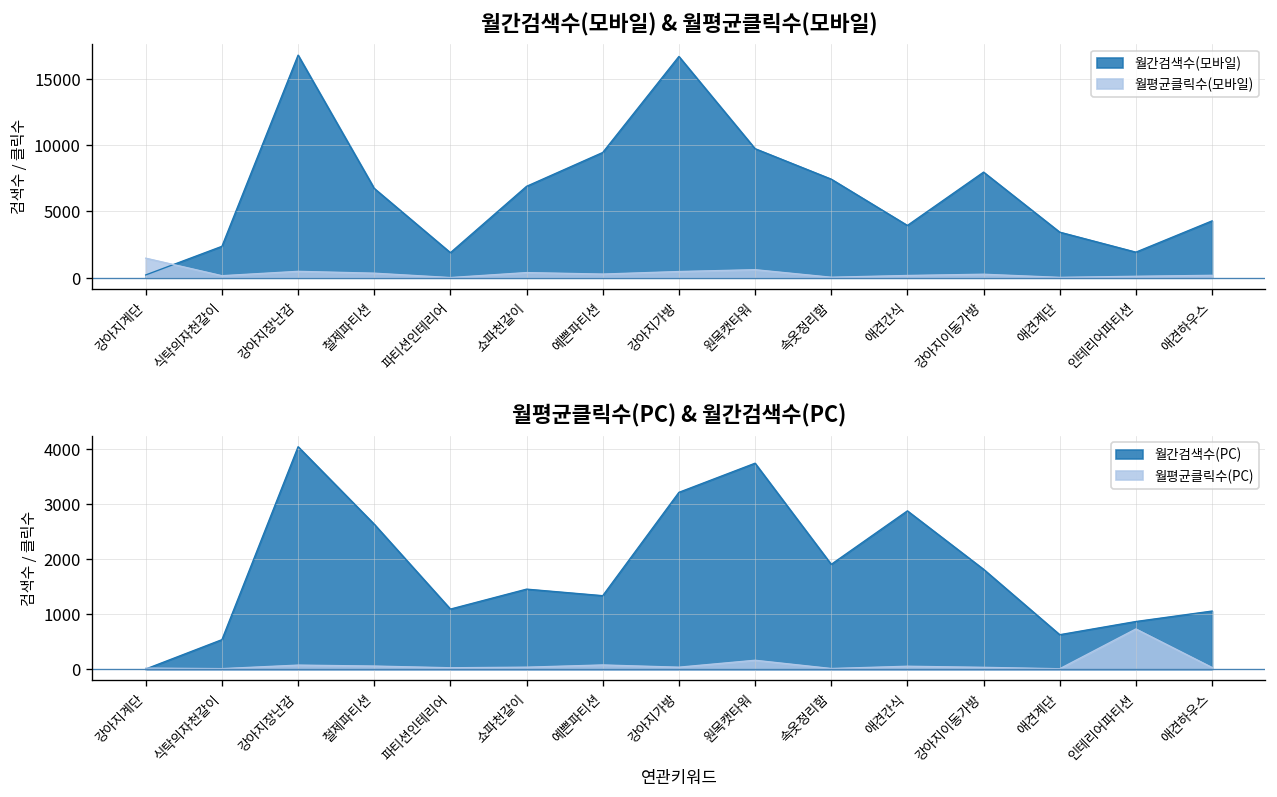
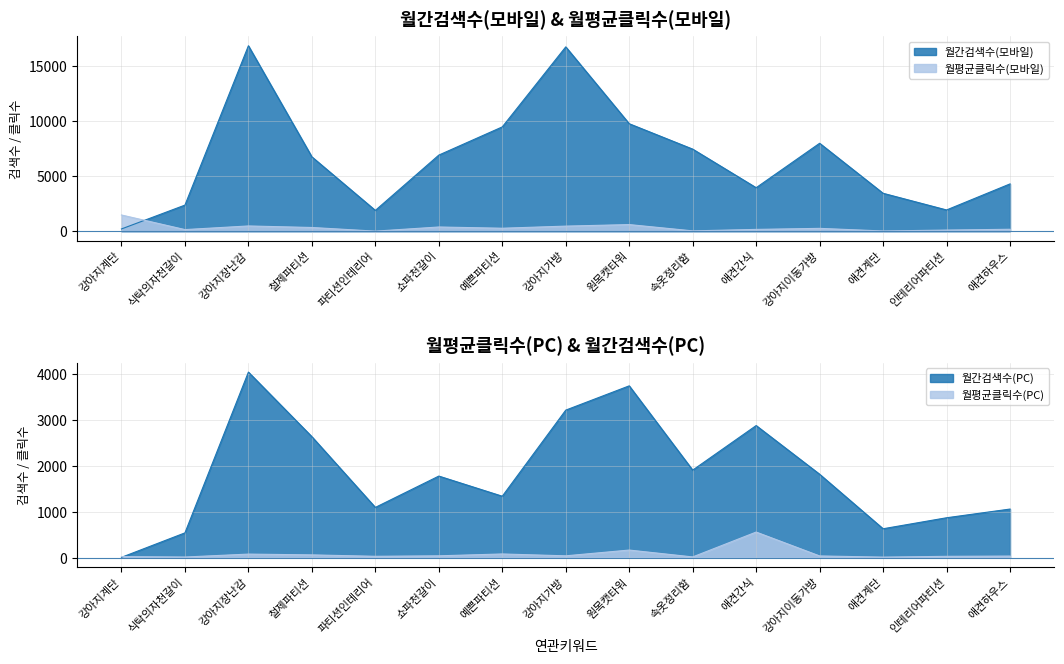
  {
    "월간검색수(모바일) & 월평균클릭수(모바일)": {
      "월간검색수(모바일)": {
        "강아지계단": 200,
        "식탁의자천갈이": 2400,
        "강아지장난감": 16800,
        "철제파티션": 6700,
        "파티션인테리어": 1900,
        "쇼파천갈이": 6900,
        "예쁜파티션": 9500,
        "강아지가방": 16700,
        "원목캣타워": 9700,
        "속옷정리함": 7400,
        "애견간식": 3900,
        "강아지이동가방": 8000,
        "애견계단": 3400,
        "인테리어파티션": 1900,
        "애견하우스": 4300
      },
      "월평균클릭수(모바일)": {
        "강아지계단": 1500,
        "식탁의자천갈이": 200,
        "강아지장난감": 500,
        "철제파티션": 300,
        "파티션인테리어": 0,
        "쇼파천갈이": 400,
        "예쁜파티션": 300,
        "강아지가방": 500,
        "원목캣타워": 600,
        "속옷정리함": 0,
        "애견간식": 200,
        "강아지이동가방": 300,
        "애견계단": 0,
        "인테리어파티션": 100,
        "애견하우스": 200
      }
    },
    "월평균클릭수(PC) & 월간검색수(PC)": {
      "월간검색수(PC)": {
        "식탁의자천갈이": 500,
        "강아지장난감": 4100,
        "철제파티션": 2600,
        "파티션인테리어": 1100,
-       "쇼파천갈이": 1500,
+       "쇼파천갈이": 1800,
        "예쁜파티션": 1300,
        "강아지가방": 3200,
        "원목캣타워": 3800,
        "속옷정리함": 1900,
        "애견간식": 2900,
        "강아지이동가방": 1800,
        "애견계단": 600,
        "인테리어파티션": 900,
        "애견하우스": 1100
      },
      "월평균클릭수(PC)": {
        "식탁의자천갈이": 0,
        "강아지장난감": 100,
        "철제파티션": 100,
        "파티션인테리어": 0,
        "쇼파천갈이": 0,
        "예쁜파티션": 100,
        "강아지가방": 0,
        "원목캣타워": 200,
        "속옷정리함": 0,
-       "애견간식": 100,
+       "애견간식": 600,
        "강아지이동가방": 0,
        "애견계단": 0,
-       "인테리어파티션": 700,
+       "인테리어파티션": 0,
        "애견하우스": 0
      }
    }
  }
